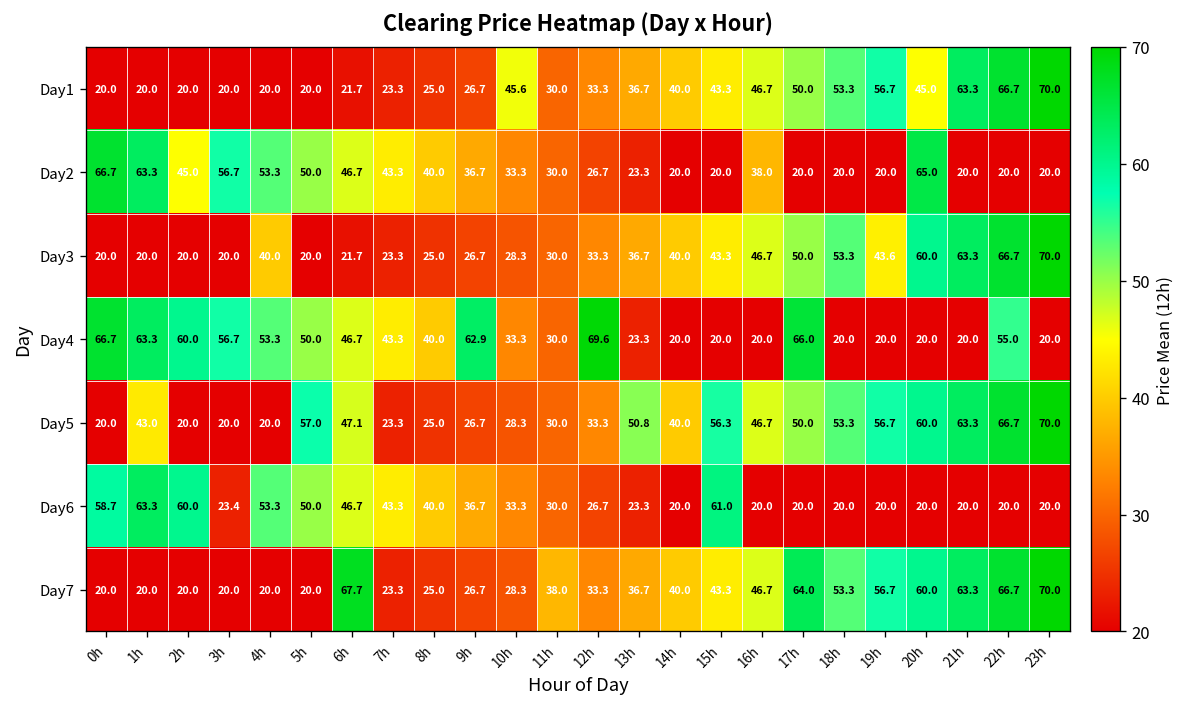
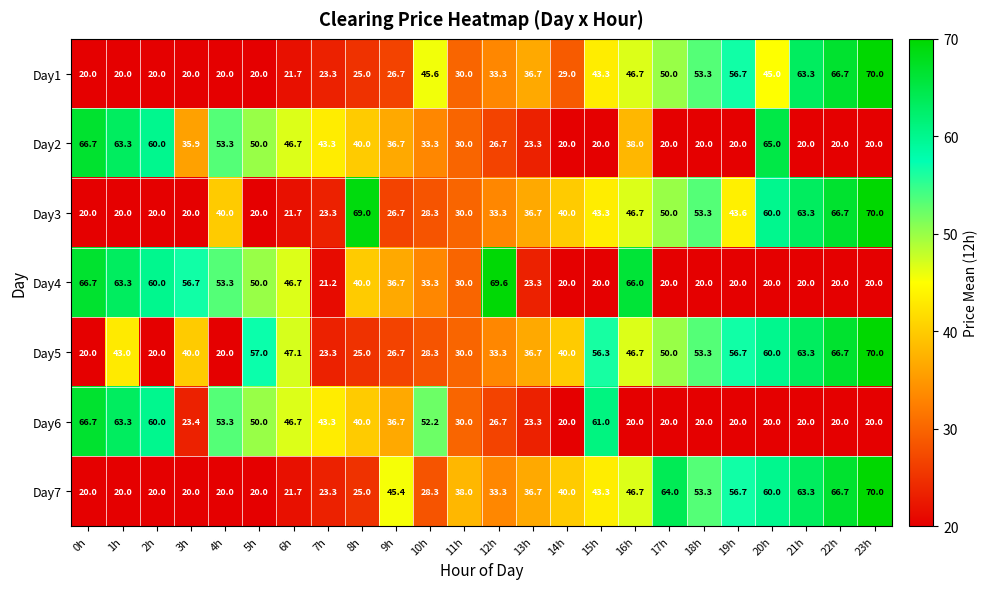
  {
    "Day1": {
      "0h": 20.0,
      "1h": 20.0,
      "2h": 20.0,
      "3h": 20.0,
      "4h": 20.0,
      "5h": 20.0,
      "6h": 21.7,
      "7h": 23.3,
      "8h": 25.0,
      "9h": 26.7,
      "10h": 45.6,
      "11h": 30.0,
      "12h": 33.3,
      "13h": 36.7,
-     "14h": 40.0,
+     "14h": 29.0,
      "15h": 43.3,
      "16h": 46.7,
      "17h": 50.0,
      "18h": 53.3,
      "19h": 56.7,
      "20h": 45.0,
      "21h": 63.3,
      "22h": 66.7,
      "23h": 70.0
    },
    "Day2": {
      "0h": 66.7,
      "1h": 63.3,
-     "2h": 45.0,
-     "3h": 56.7,
+     "2h": 60.0,
+     "3h": 35.9,
      "4h": 53.3,
      "5h": 50.0,
      "6h": 46.7,
      "7h": 43.3,
      "8h": 40.0,
      "9h": 36.7,
      "10h": 33.3,
      "11h": 30.0,
      "12h": 26.7,
      "13h": 23.3,
      "14h": 20.0,
      "15h": 20.0,
      "16h": 38.0,
      "17h": 20.0,
      "18h": 20.0,
      "19h": 20.0,
      "20h": 65.0,
      "21h": 20.0,
      "22h": 20.0,
      "23h": 20.0
    },
    "Day3": {
      "0h": 20.0,
      "1h": 20.0,
      "2h": 20.0,
      "3h": 20.0,
      "4h": 40.0,
      "5h": 20.0,
      "6h": 21.7,
      "7h": 23.3,
-     "8h": 25.0,
+     "8h": 69.0,
      "9h": 26.7,
      "10h": 28.3,
      "11h": 30.0,
      "12h": 33.3,
      "13h": 36.7,
      "14h": 40.0,
      "15h": 43.3,
      "16h": 46.7,
      "17h": 50.0,
      "18h": 53.3,
      "19h": 43.6,
      "20h": 60.0,
      "21h": 63.3,
      "22h": 66.7,
      "23h": 70.0
    },
    "Day4": {
      "0h": 66.7,
      "1h": 63.3,
      "2h": 60.0,
      "3h": 56.7,
      "4h": 53.3,
      "5h": 50.0,
      "6h": 46.7,
-     "7h": 43.3,
+     "7h": 21.2,
      "8h": 40.0,
-     "9h": 62.9,
+     "9h": 36.7,
      "10h": 33.3,
      "11h": 30.0,
      "12h": 69.6,
      "13h": 23.3,
      "14h": 20.0,
      "15h": 20.0,
-     "16h": 20.0,
-     "17h": 66.0,
+     "16h": 66.0,
+     "17h": 20.0,
      "18h": 20.0,
      "19h": 20.0,
      "20h": 20.0,
      "21h": 20.0,
-     "22h": 55.0,
+     "22h": 20.0,
      "23h": 20.0
    },
    "Day5": {
      "0h": 20.0,
      "1h": 43.0,
      "2h": 20.0,
-     "3h": 20.0,
+     "3h": 40.0,
      "4h": 20.0,
      "5h": 57.0,
      "6h": 47.1,
      "7h": 23.3,
      "8h": 25.0,
      "9h": 26.7,
      "10h": 28.3,
      "11h": 30.0,
      "12h": 33.3,
-     "13h": 50.8,
+     "13h": 36.7,
      "14h": 40.0,
      "15h": 56.3,
      "16h": 46.7,
      "17h": 50.0,
      "18h": 53.3,
      "19h": 56.7,
      "20h": 60.0,
      "21h": 63.3,
      "22h": 66.7,
      "23h": 70.0
    },
    "Day6": {
-     "0h": 58.7,
+     "0h": 66.7,
      "1h": 63.3,
      "2h": 60.0,
      "3h": 23.4,
      "4h": 53.3,
      "5h": 50.0,
      "6h": 46.7,
      "7h": 43.3,
      "8h": 40.0,
      "9h": 36.7,
-     "10h": 33.3,
+     "10h": 52.2,
      "11h": 30.0,
      "12h": 26.7,
      "13h": 23.3,
      "14h": 20.0,
      "15h": 61.0,
      "16h": 20.0,
      "17h": 20.0,
      "18h": 20.0,
      "19h": 20.0,
      "20h": 20.0,
      "21h": 20.0,
      "22h": 20.0,
      "23h": 20.0
    },
    "Day7": {
      "0h": 20.0,
      "1h": 20.0,
      "2h": 20.0,
      "3h": 20.0,
      "4h": 20.0,
      "5h": 20.0,
-     "6h": 67.7,
+     "6h": 21.7,
      "7h": 23.3,
      "8h": 25.0,
-     "9h": 26.7,
+     "9h": 45.4,
      "10h": 28.3,
      "11h": 38.0,
      "12h": 33.3,
      "13h": 36.7,
      "14h": 40.0,
      "15h": 43.3,
      "16h": 46.7,
      "17h": 64.0,
      "18h": 53.3,
      "19h": 56.7,
      "20h": 60.0,
      "21h": 63.3,
      "22h": 66.7,
      "23h": 70.0
    }
  }
